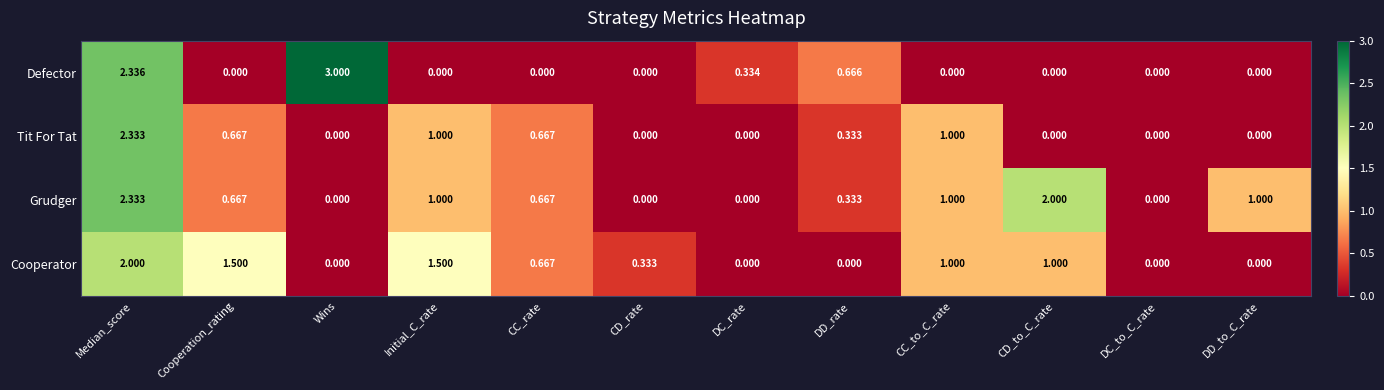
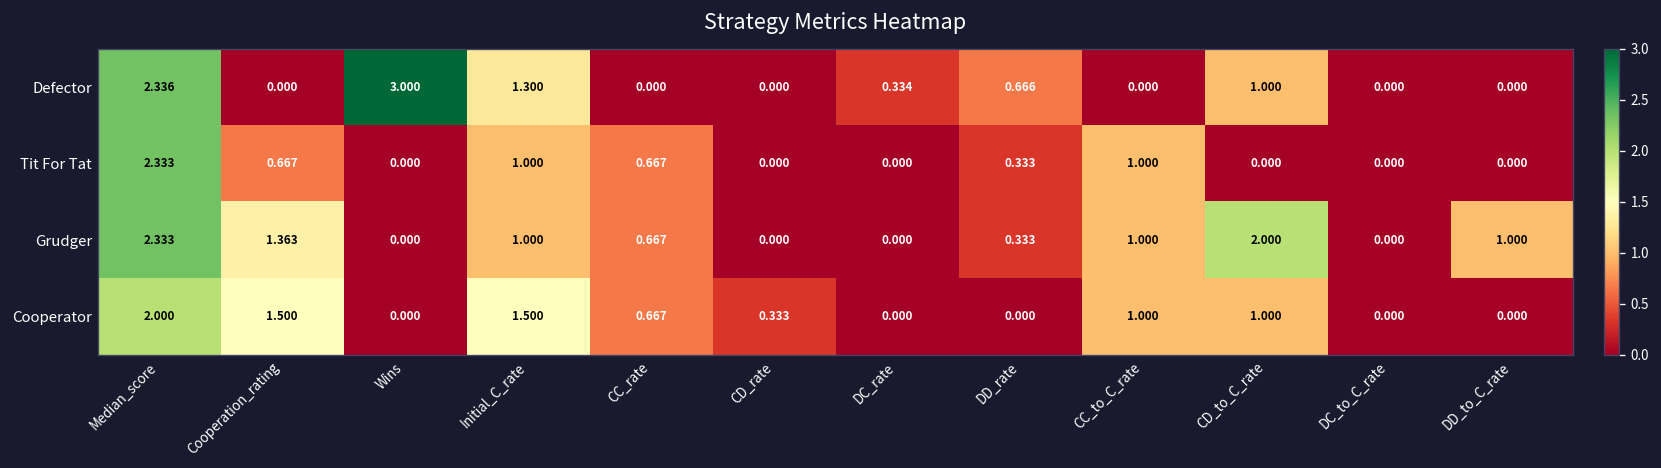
  {
    "Defector": {
      "Median_score": 2.336,
      "Cooperation_rating": 0.000,
      "Wins": 3.000,
-     "Initial_C_rate": 0.000,
+     "Initial_C_rate": 1.300,
      "CC_rate": 0.000,
      "CD_rate": 0.000,
      "DC_rate": 0.334,
      "DD_rate": 0.666,
      "CC_to_C_rate": 0.000,
-     "CD_to_C_rate": 0.000,
+     "CD_to_C_rate": 1.000,
      "DC_to_C_rate": 0.000,
      "DD_to_C_rate": 0.000
    },
    "Tit For Tat": {
      "Median_score": 2.333,
      "Cooperation_rating": 0.667,
      "Wins": 0.000,
      "Initial_C_rate": 1.000,
      "CC_rate": 0.667,
      "CD_rate": 0.000,
      "DC_rate": 0.000,
      "DD_rate": 0.333,
      "CC_to_C_rate": 1.000,
      "CD_to_C_rate": 0.000,
      "DC_to_C_rate": 0.000,
      "DD_to_C_rate": 0.000
    },
    "Grudger": {
      "Median_score": 2.333,
-     "Cooperation_rating": 0.667,
+     "Cooperation_rating": 1.363,
      "Wins": 0.000,
      "Initial_C_rate": 1.000,
      "CC_rate": 0.667,
      "CD_rate": 0.000,
      "DC_rate": 0.000,
      "DD_rate": 0.333,
      "CC_to_C_rate": 1.000,
      "CD_to_C_rate": 2.000,
      "DC_to_C_rate": 0.000,
      "DD_to_C_rate": 1.000
    },
    "Cooperator": {
      "Median_score": 2.000,
      "Cooperation_rating": 1.500,
      "Wins": 0.000,
      "Initial_C_rate": 1.500,
      "CC_rate": 0.667,
      "CD_rate": 0.333,
      "DC_rate": 0.000,
      "DD_rate": 0.000,
      "CC_to_C_rate": 1.000,
      "CD_to_C_rate": 1.000,
      "DC_to_C_rate": 0.000,
      "DD_to_C_rate": 0.000
    }
  }
